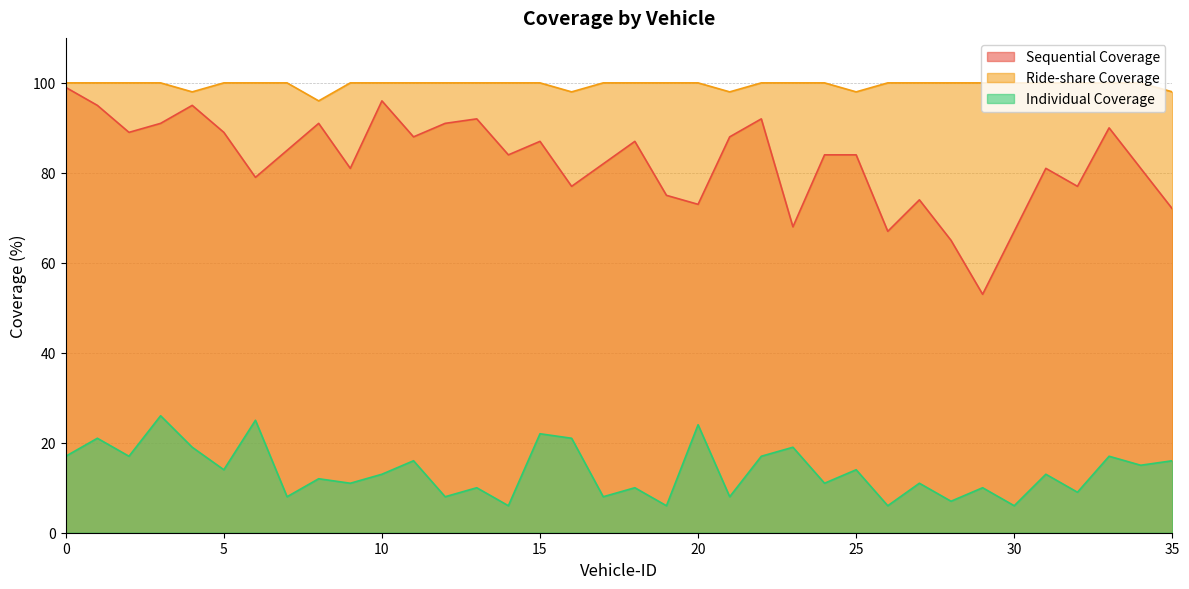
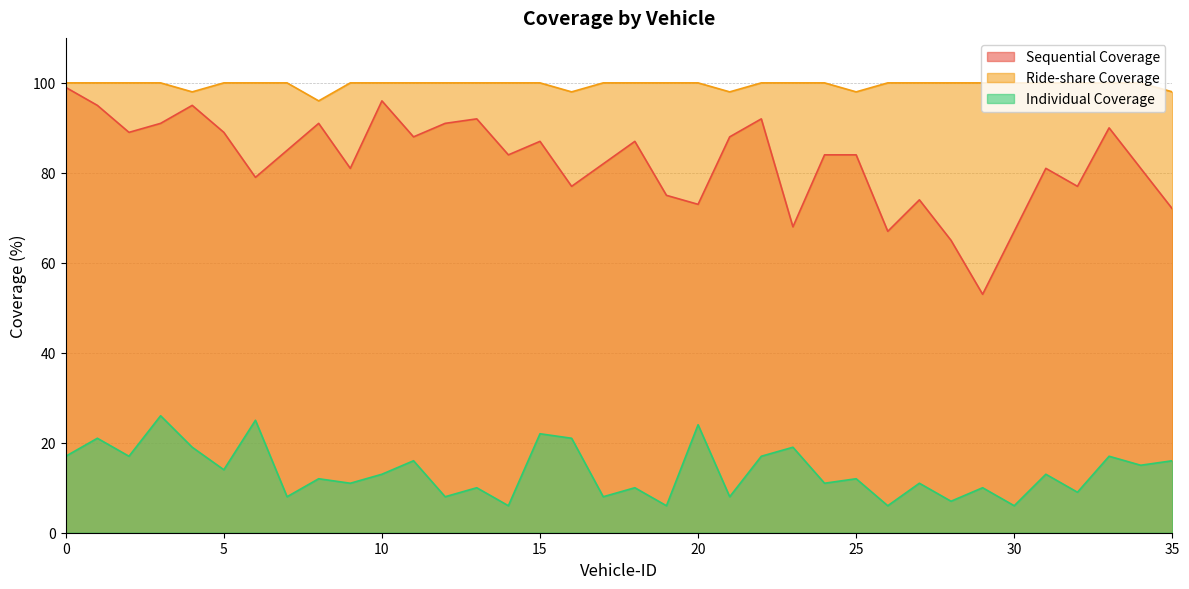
  {
    "Sequential Coverage": {
      "0": 99,
      "5": 89,
      "10": 96,
      "15": 87,
      "20": 73,
      "25": 84,
      "30": 67,
      "35": 72
    },
    "Ride-share Coverage": {
      "0": 100,
      "5": 100,
      "10": 100,
      "15": 100,
      "20": 100,
      "25": 98,
      "35": 98
    },
    "Individual Coverage": {
      "0": 17,
      "5": 14,
      "10": 13,
      "15": 22,
      "20": 24,
-     "25": 14,
+     "25": 12,
      "30": 6,
      "35": 16
    }
  }
